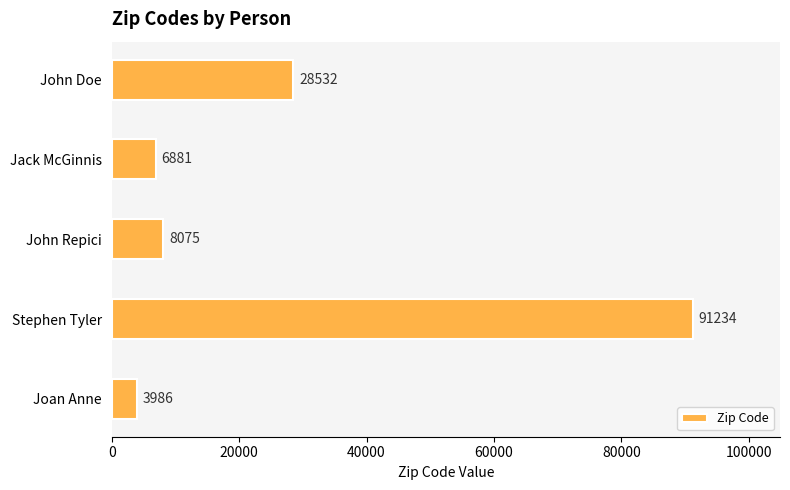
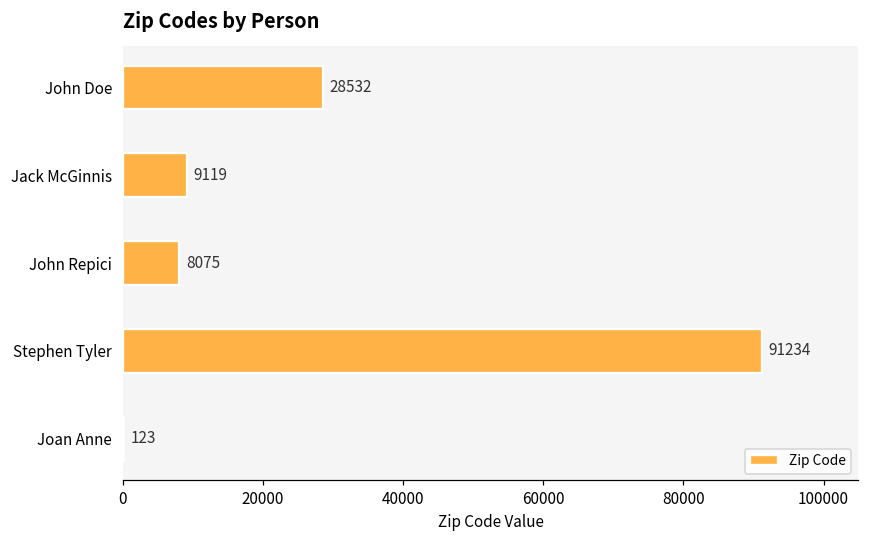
  {
    "John Doe": 28532,
-   "Jack McGinnis": 6881,
+   "Jack McGinnis": 9119,
    "John Repici": 8075,
    "Stephen Tyler": 91234,
-   "Joan Anne": 3986
+   "Joan Anne": 123
  }
